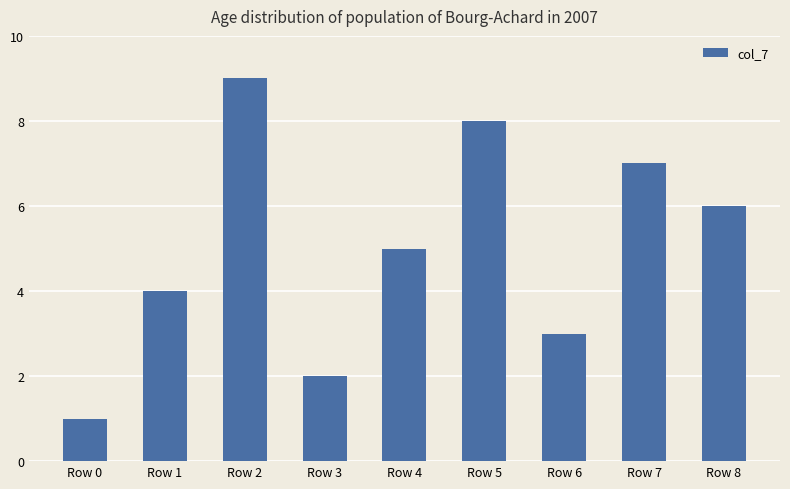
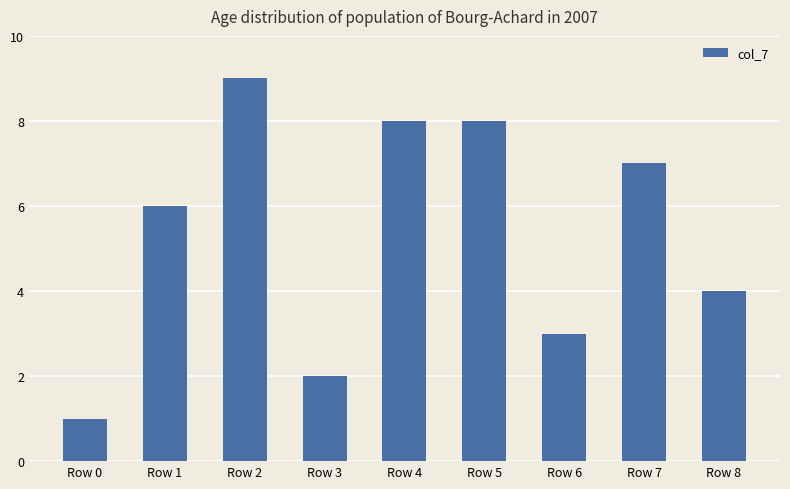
  {
    "Row 0": 1,
-   "Row 1": 4,
+   "Row 1": 6,
    "Row 2": 9,
    "Row 3": 2,
-   "Row 4": 5,
+   "Row 4": 8,
    "Row 5": 8,
    "Row 6": 3,
    "Row 7": 7,
-   "Row 8": 6
+   "Row 8": 4
  }
